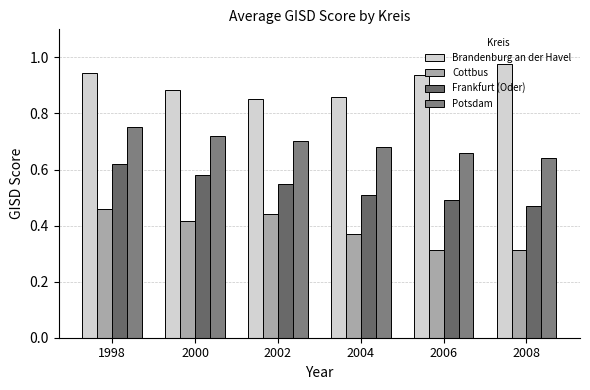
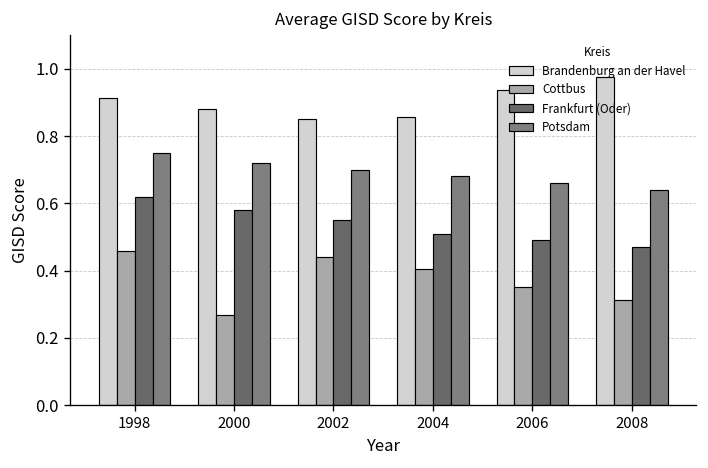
  {
    "Brandenburg an der Havel": {
-     "1998": 0.94,
+     "1998": 0.91,
      "2000": 0.88,
      "2002": 0.85,
      "2004": 0.86,
      "2006": 0.94,
      "2008": 0.98
    },
    "Cottbus": {
      "1998": 0.46,
-     "2000": 0.42,
+     "2000": 0.27,
      "2002": 0.44,
-     "2004": 0.37,
-     "2006": 0.31,
+     "2004": 0.41,
+     "2006": 0.35,
      "2008": 0.31
    }
  }
